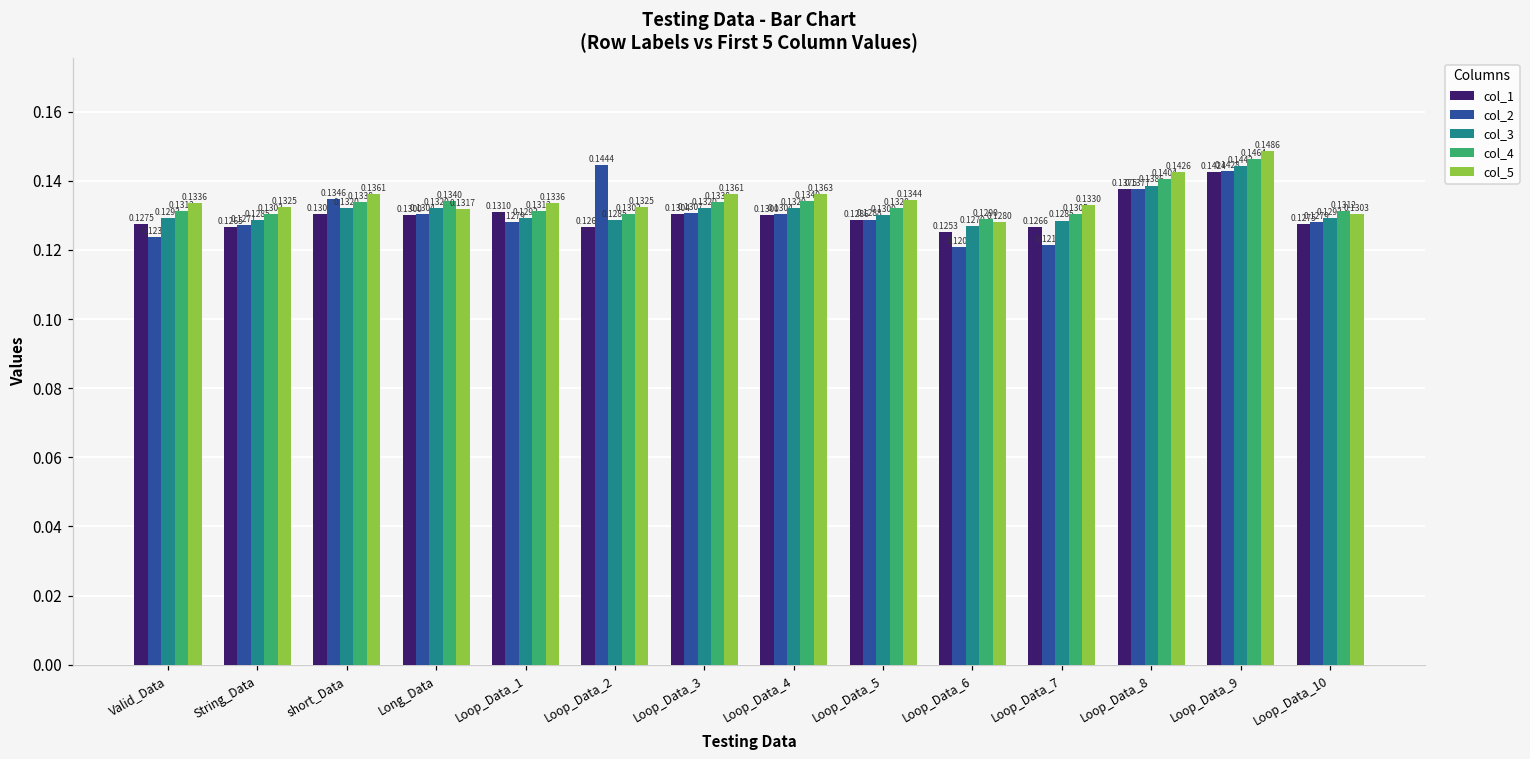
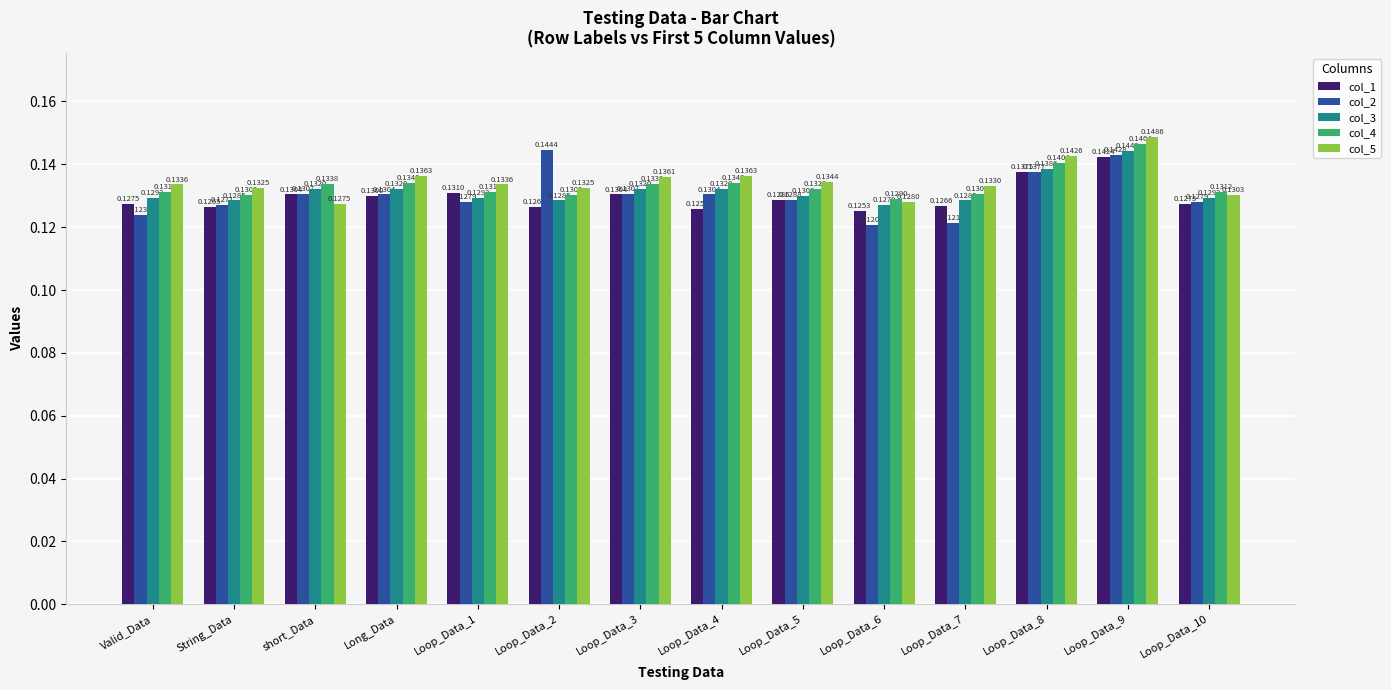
  {
    "col_1": {
      "Valid_Data": 0.1275,
      "Loop_Data_1": 0.1310,
      "Loop_Data_2": 0.1265,
-     "Loop_Data_4": 0.1300,
+     "Loop_Data_4": 0.1259,
      "Loop_Data_6": 0.1253,
      "Loop_Data_7": 0.1266
    },
    "col_2": {
      "Valid_Data": 0.1238,
-     "short_Data": 0.1346,
+     "short_Data": 0.1307,
      "Loop_Data_2": 0.1444,
      "Loop_Data_6": 0.1208,
      "Loop_Data_7": 0.1213
    },
    "col_5": {
      "Valid_Data": 0.1336,
      "String_Data": 0.1325,
-     "short_Data": 0.1361,
-     "Long_Data": 0.1317,
+     "short_Data": 0.1275,
+     "Long_Data": 0.1363,
      "Loop_Data_1": 0.1336,
      "Loop_Data_2": 0.1325,
      "Loop_Data_3": 0.1361,
      "Loop_Data_4": 0.1363,
      "Loop_Data_5": 0.1344,
      "Loop_Data_7": 0.1330,
      "Loop_Data_8": 0.1426,
      "Loop_Data_9": 0.1486
    }
  }
